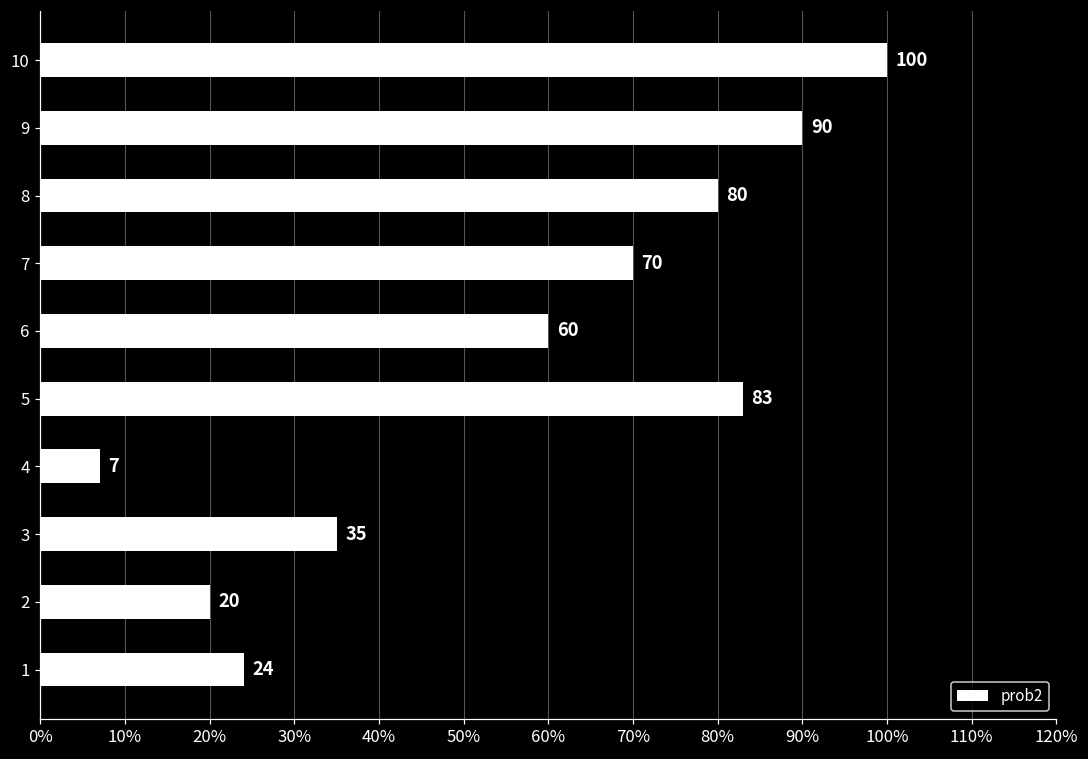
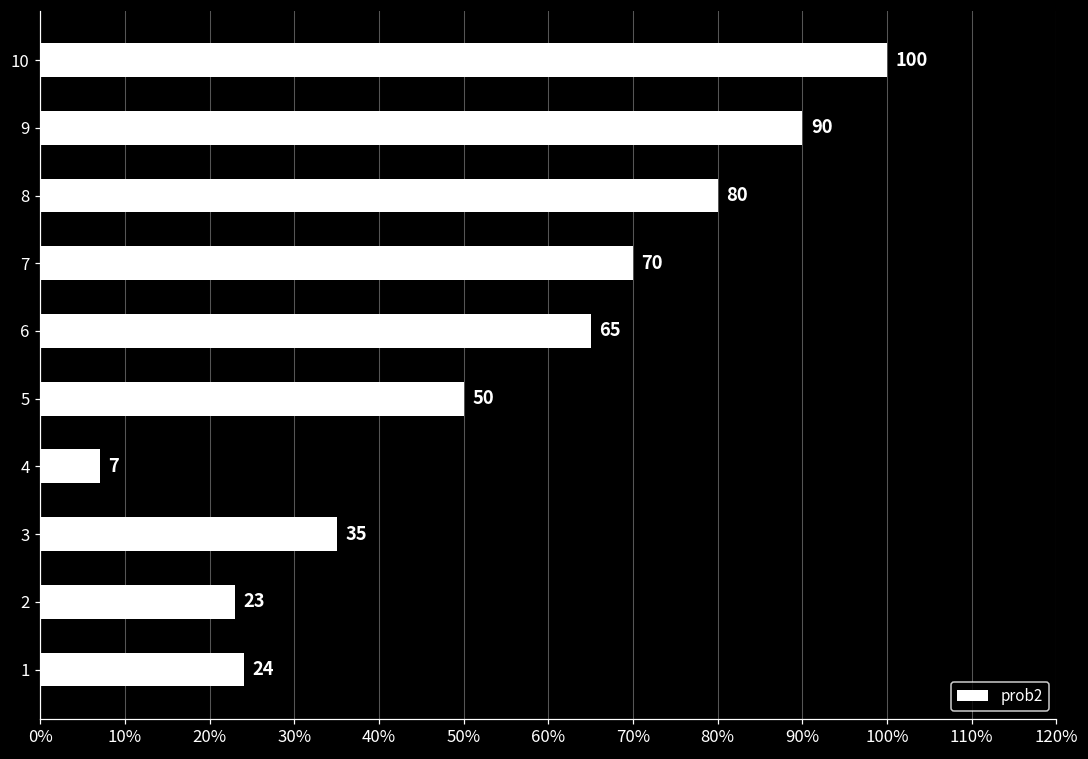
  {
    "10": 100,
    "9": 90,
    "8": 80,
    "7": 70,
-   "6": 60,
-   "5": 83,
+   "6": 65,
+   "5": 50,
    "4": 7,
    "3": 35,
-   "2": 20,
+   "2": 23,
    "1": 24
  }
